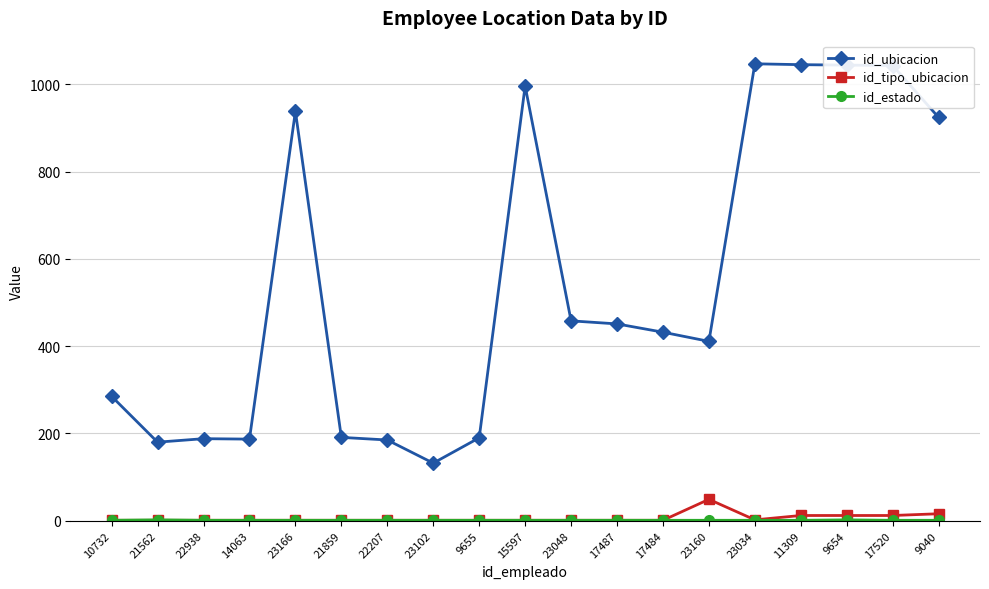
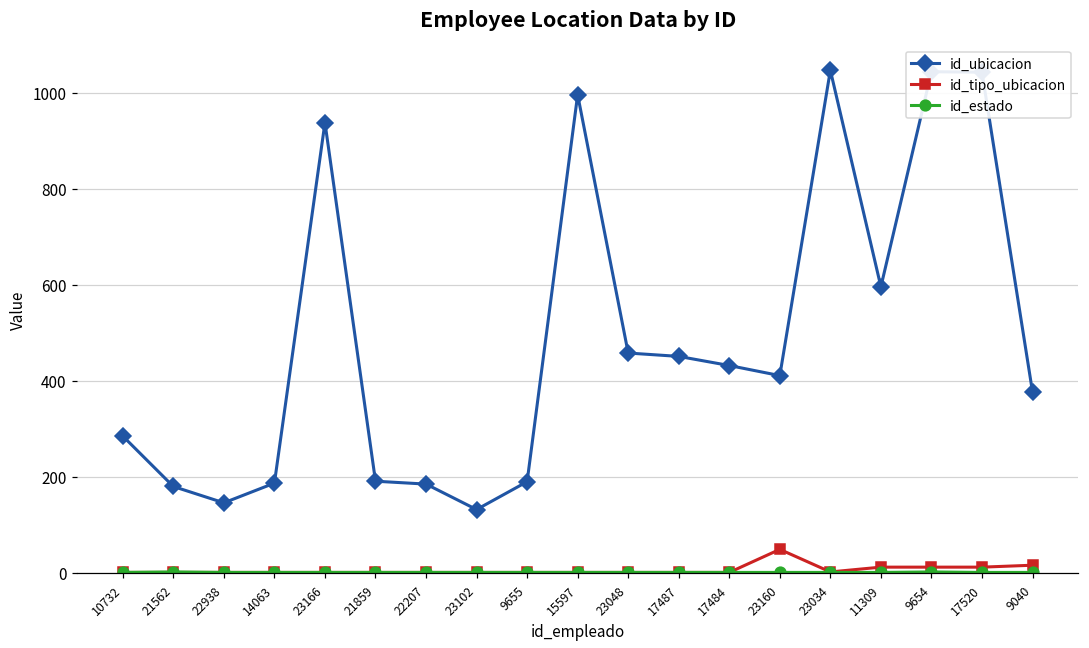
  {
    "id_ubicacion": {
      "10732": 290,
      "21562": 180,
-     "22938": 190,
+     "22938": 150,
      "14063": 190,
      "23166": 940,
      "21859": 190,
      "22207": 190,
      "23102": 130,
      "9655": 190,
      "15597": 1000,
      "23048": 460,
      "17487": 450,
      "17484": 430,
      "23160": 410,
      "23034": 1050,
-     "11309": 1050,
-     "9040": 920
+     "11309": 600,
+     "9040": 380
    },
    "id_tipo_ubicacion": {
      "23160": 50,
      "11309": 10,
      "9654": 10,
      "17520": 10,
      "9040": 20
    },
    "id_estado": {
      "23160": 0,
      "11309": 0,
      "9654": 0,
      "17520": 0,
      "9040": 0
    }
  }
